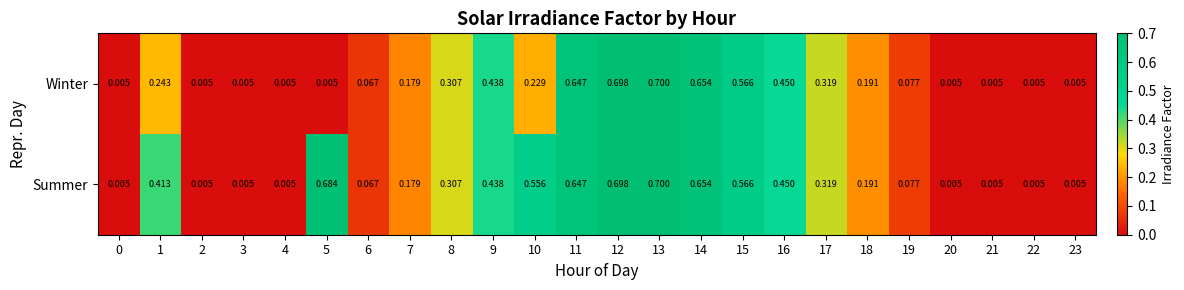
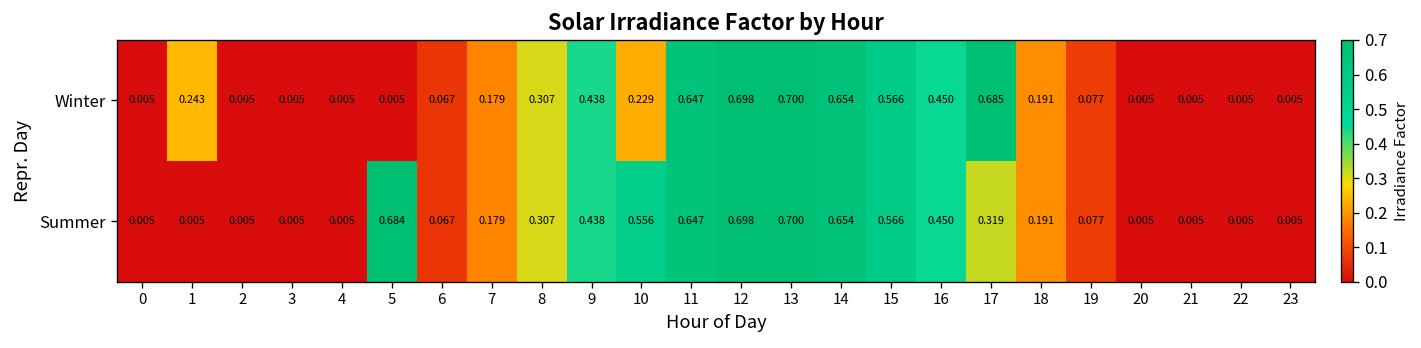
  {
    "Winter": {
      "0": 0.005,
      "1": 0.243,
      "2": 0.005,
      "3": 0.005,
      "4": 0.005,
      "5": 0.005,
      "6": 0.067,
      "7": 0.179,
      "8": 0.307,
      "9": 0.438,
      "10": 0.229,
      "11": 0.647,
      "12": 0.698,
      "13": 0.700,
      "14": 0.654,
      "15": 0.566,
      "16": 0.450,
-     "17": 0.319,
+     "17": 0.685,
      "18": 0.191,
      "19": 0.077,
      "20": 0.005,
      "21": 0.005,
      "22": 0.005,
      "23": 0.005
    },
    "Summer": {
      "0": 0.005,
-     "1": 0.413,
+     "1": 0.005,
      "2": 0.005,
      "3": 0.005,
      "4": 0.005,
      "5": 0.684,
      "6": 0.067,
      "7": 0.179,
      "8": 0.307,
      "9": 0.438,
      "10": 0.556,
      "11": 0.647,
      "12": 0.698,
      "13": 0.700,
      "14": 0.654,
      "15": 0.566,
      "16": 0.450,
      "17": 0.319,
      "18": 0.191,
      "19": 0.077,
      "20": 0.005,
      "21": 0.005,
      "22": 0.005,
      "23": 0.005
    }
  }
